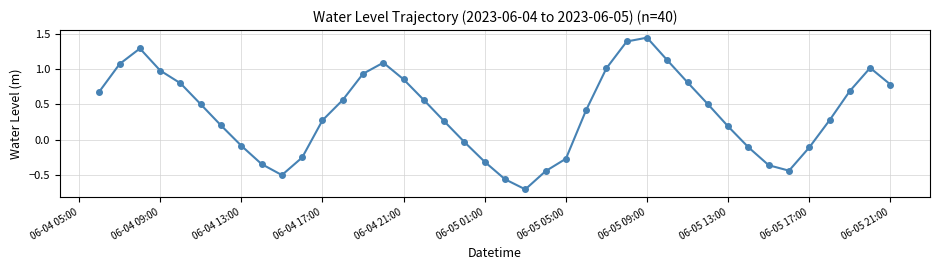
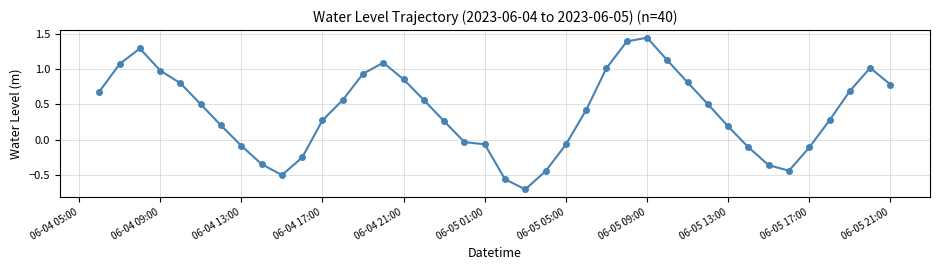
  {
    "06-04 09:00": 1.0,
    "06-04 13:00": -0.1,
    "06-04 17:00": 0.3,
    "06-04 21:00": 0.9,
-   "06-05 01:00": -0.3,
-   "06-05 05:00": -0.3,
+   "06-05 01:00": -0.1,
+   "06-05 05:00": -0.1,
    "06-05 09:00": 1.4,
    "06-05 13:00": 0.2,
    "06-05 17:00": -0.1,
    "06-05 21:00": 0.8
  }
